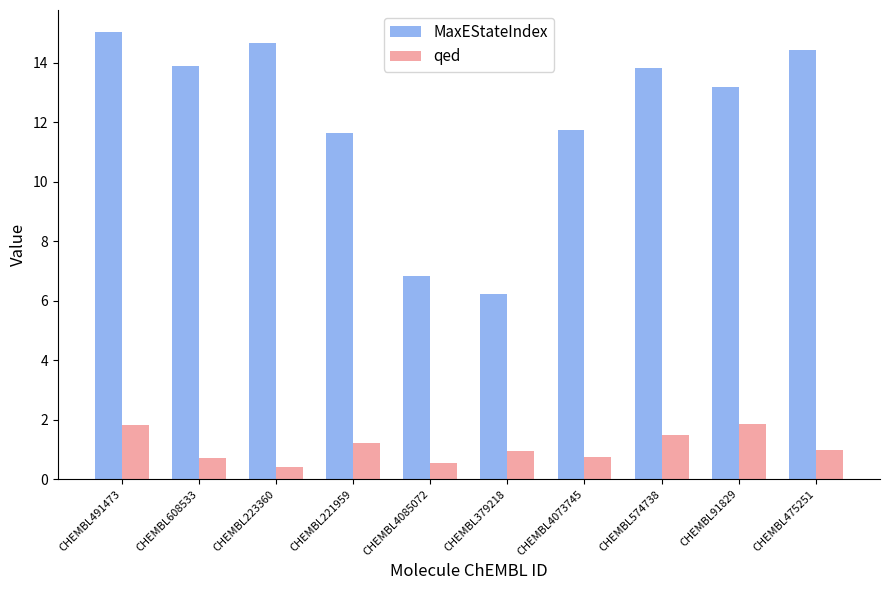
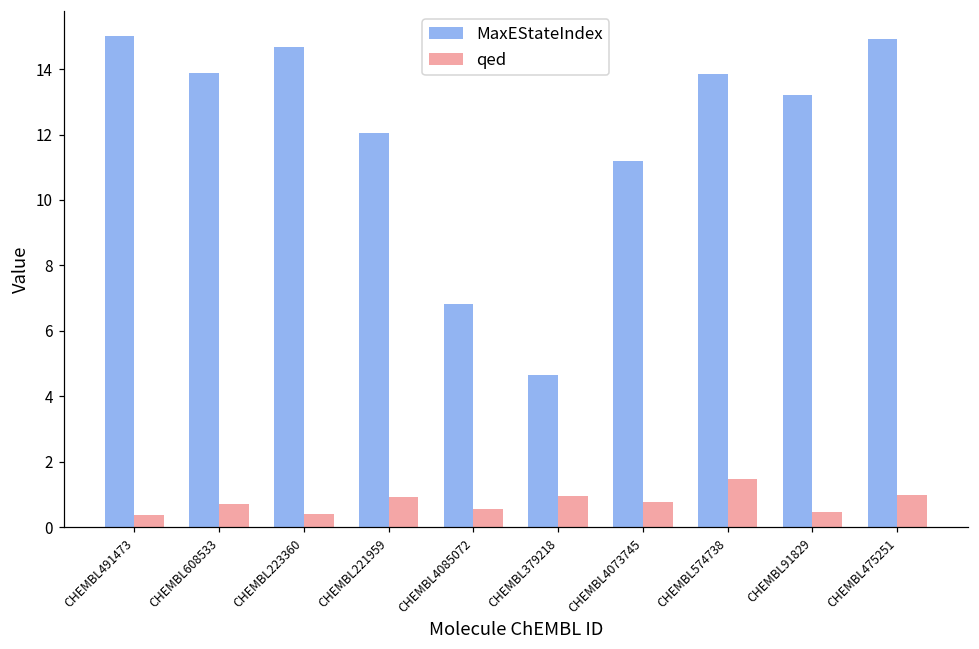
  {
    "MaxEStateIndex": {
      "CHEMBL491473": 15.0,
      "CHEMBL608533": 13.9,
      "CHEMBL223360": 14.7,
-     "CHEMBL221959": 11.6,
+     "CHEMBL221959": 12.0,
      "CHEMBL4085072": 6.8,
-     "CHEMBL379218": 6.2,
-     "CHEMBL4073745": 11.7,
+     "CHEMBL379218": 4.7,
+     "CHEMBL4073745": 11.2,
      "CHEMBL574738": 13.8,
      "CHEMBL91829": 13.2,
-     "CHEMBL475251": 14.4
+     "CHEMBL475251": 14.9
    },
    "qed": {
-     "CHEMBL491473": 1.8,
+     "CHEMBL491473": 0.4,
      "CHEMBL608533": 0.7,
      "CHEMBL223360": 0.4,
-     "CHEMBL221959": 1.2,
+     "CHEMBL221959": 0.9,
      "CHEMBL4085072": 0.6,
      "CHEMBL379218": 1.0,
      "CHEMBL4073745": 0.8,
      "CHEMBL574738": 1.5,
-     "CHEMBL91829": 1.8,
+     "CHEMBL91829": 0.5,
      "CHEMBL475251": 1.0
    }
  }
